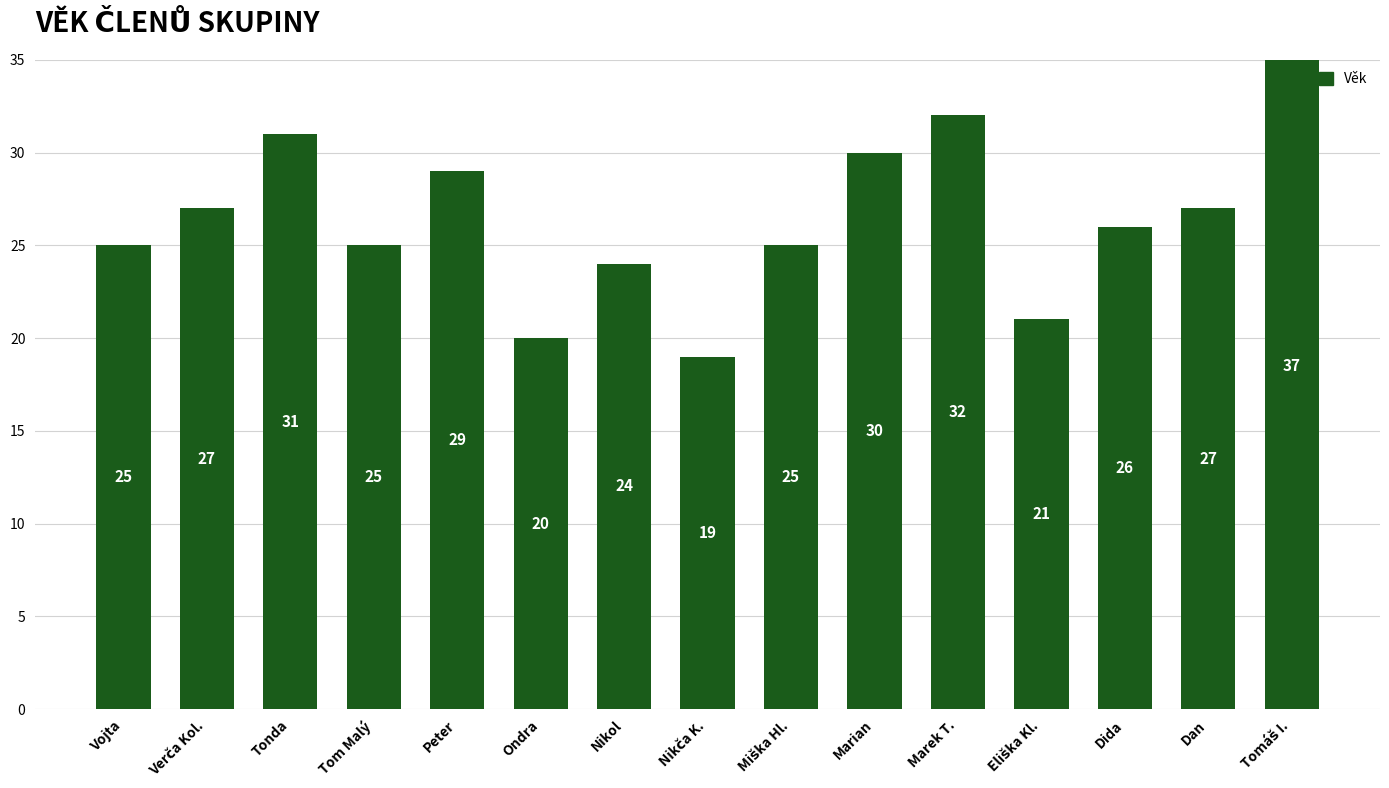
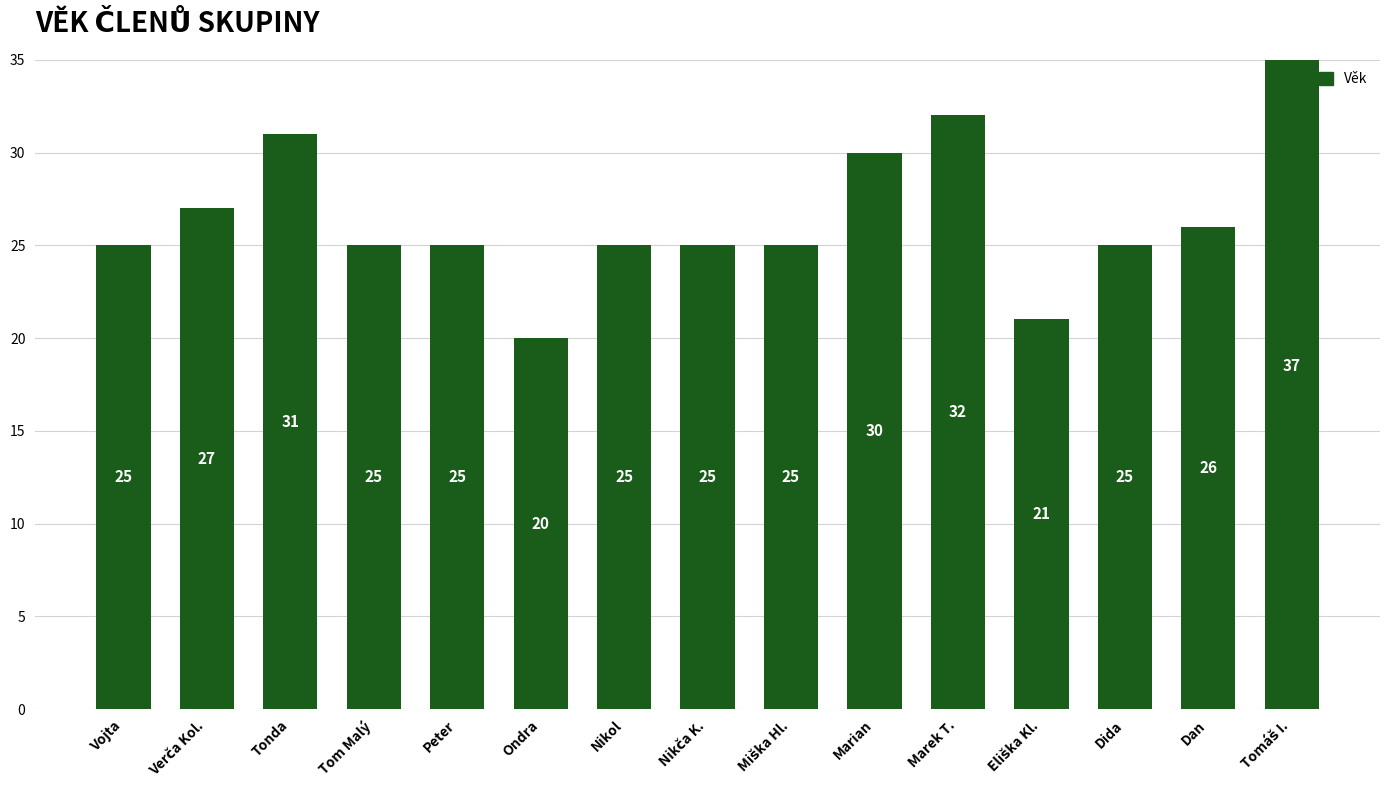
  {
    "Vojta": 25,
    "Verča Kol.": 27,
    "Tonda": 31,
    "Tom Malý": 25,
-   "Peter": 29,
+   "Peter": 25,
    "Ondra": 20,
-   "Nikol": 24,
-   "Nikča K.": 19,
+   "Nikol": 25,
+   "Nikča K.": 25,
    "Miška Hl.": 25,
    "Marian": 30,
    "Marek T.": 32,
    "Eliška Kl.": 21,
-   "Dida": 26,
-   "Dan": 27
+   "Dida": 25,
+   "Dan": 26
  }
